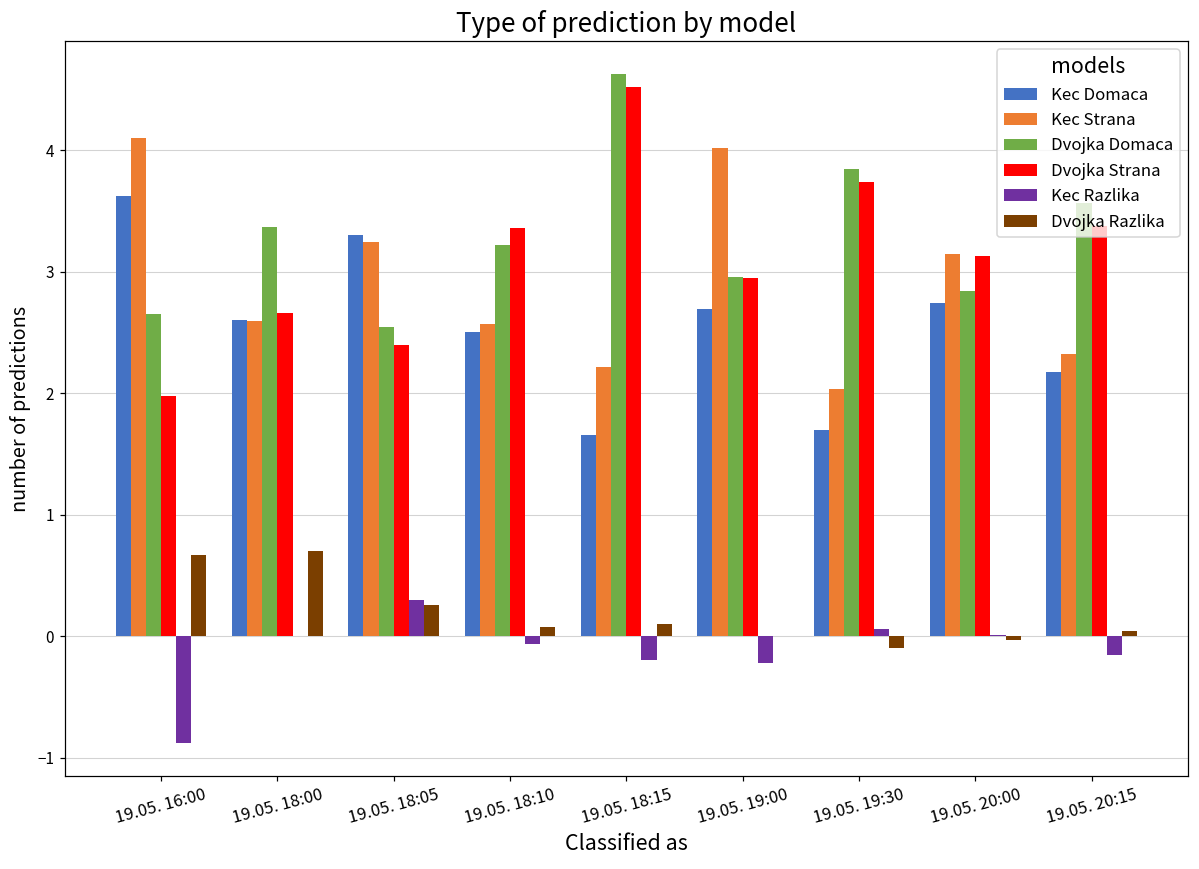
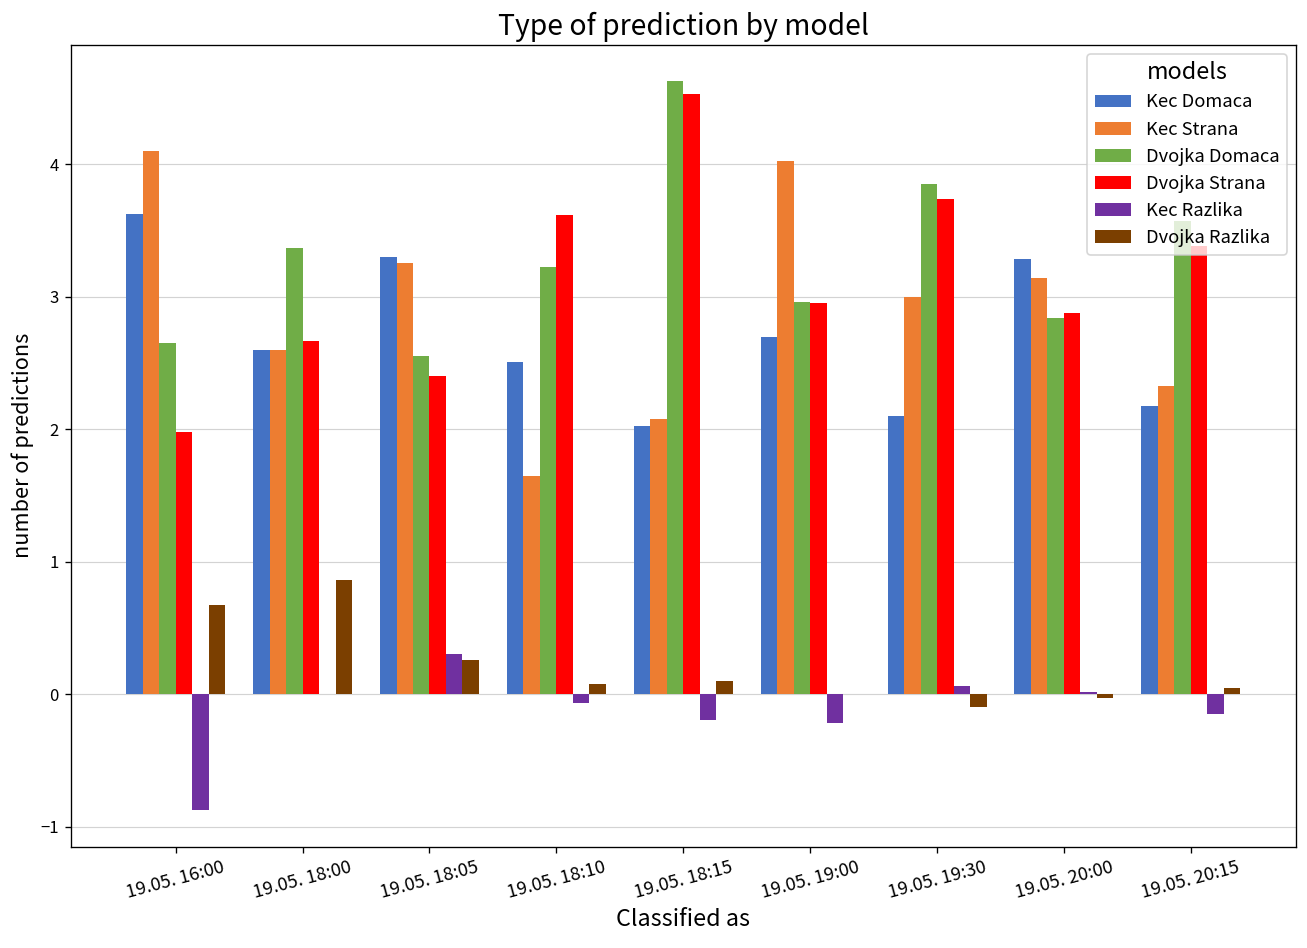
  {
    "Kec Domaca": {
      "19.05. 16:00": 3.63,
      "19.05. 18:00": 2.60,
      "19.05. 18:05": 3.30,
      "19.05. 18:10": 2.51,
-     "19.05. 18:15": 1.66,
+     "19.05. 18:15": 2.03,
      "19.05. 19:00": 2.70,
-     "19.05. 19:30": 1.7,
-     "19.05. 20:00": 2.75,
+     "19.05. 19:30": 2.1,
+     "19.05. 20:00": 3.29,
      "19.05. 20:15": 2.18
    },
    "Kec Strana": {
      "19.05. 16:00": 4.10,
      "19.05. 18:00": 2.60,
      "19.05. 18:05": 3.25,
-     "19.05. 18:10": 2.57,
-     "19.05. 18:15": 2.22,
+     "19.05. 18:10": 1.65,
+     "19.05. 18:15": 2.08,
      "19.05. 19:00": 4.02,
-     "19.05. 19:30": 2.04,
+     "19.05. 19:30": 3.00,
      "19.05. 20:00": 3.14,
      "19.05. 20:15": 2.33
    },
    "Dvojka Domaca": {
      "19.05. 16:00": 2.65,
      "19.05. 18:00": 3.37,
      "19.05. 18:05": 2.55,
      "19.05. 18:10": 3.22,
      "19.05. 18:15": 4.63,
      "19.05. 19:00": 2.96,
      "19.05. 19:30": 3.85,
      "19.05. 20:00": 2.84
    },
    "Dvojka Strana": {
      "19.05. 16:00": 1.98,
      "19.05. 18:00": 2.66,
      "19.05. 18:05": 2.40,
-     "19.05. 18:10": 3.36,
+     "19.05. 18:10": 3.61,
      "19.05. 18:15": 4.53,
      "19.05. 19:00": 2.95,
      "19.05. 19:30": 3.74,
-     "19.05. 20:00": 3.13
+     "19.05. 20:00": 2.87
    },
    "Kec Razlika": {
      "19.05. 16:00": -0.88,
      "19.05. 18:05": 0.30,
      "19.05. 18:10": -0.07,
      "19.05. 18:15": -0.20,
      "19.05. 19:00": -0.22,
      "19.05. 19:30": 0.06,
      "19.05. 20:15": -0.15
    },
    "Dvojka Razlika": {
      "19.05. 16:00": 0.67,
-     "19.05. 18:00": 0.70,
+     "19.05. 18:00": 0.86,
      "19.05. 18:05": 0.26,
      "19.05. 18:10": 0.08,
      "19.05. 18:15": 0.10,
      "19.05. 19:30": -0.10,
      "19.05. 20:00": -0.03,
      "19.05. 20:15": 0.05
    }
  }
